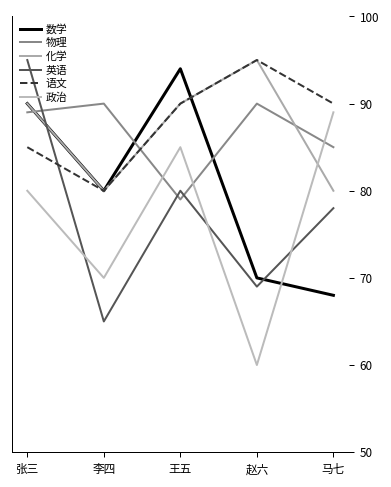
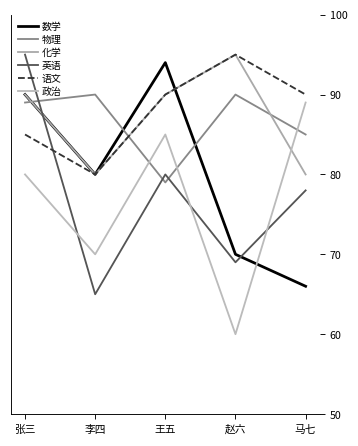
  {
    "数学": {
      "王五": 94,
      "赵六": 70,
-     "马七": 68
+     "马七": 66
    }
  }
